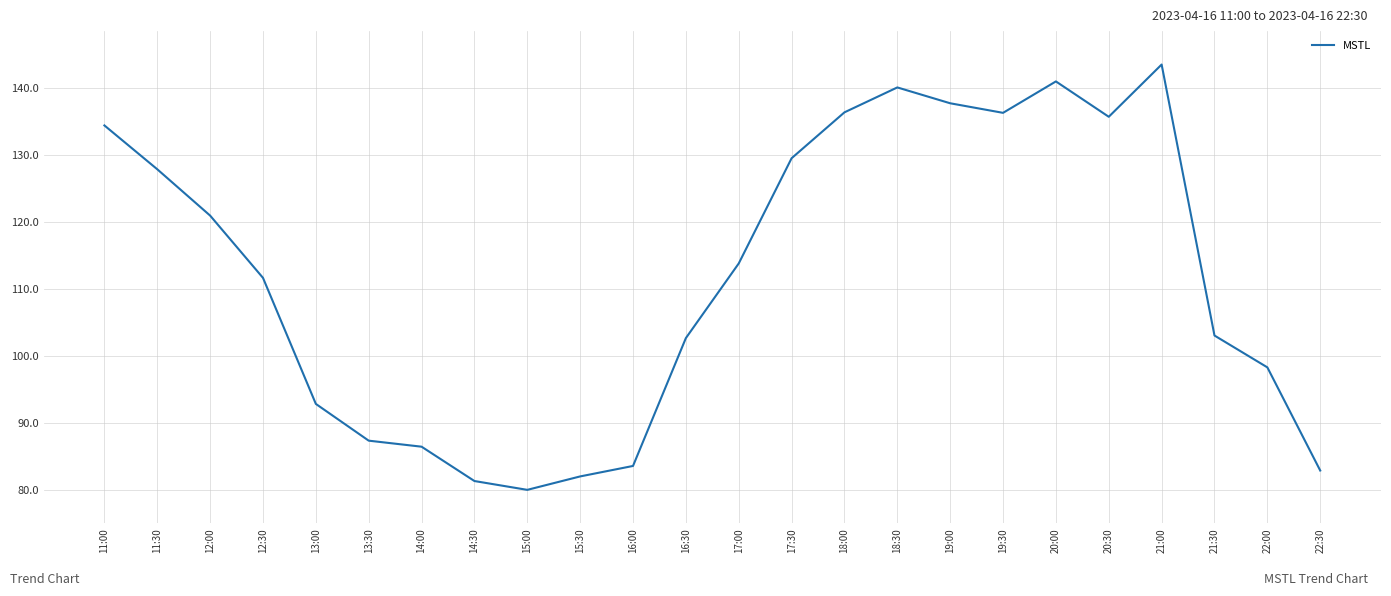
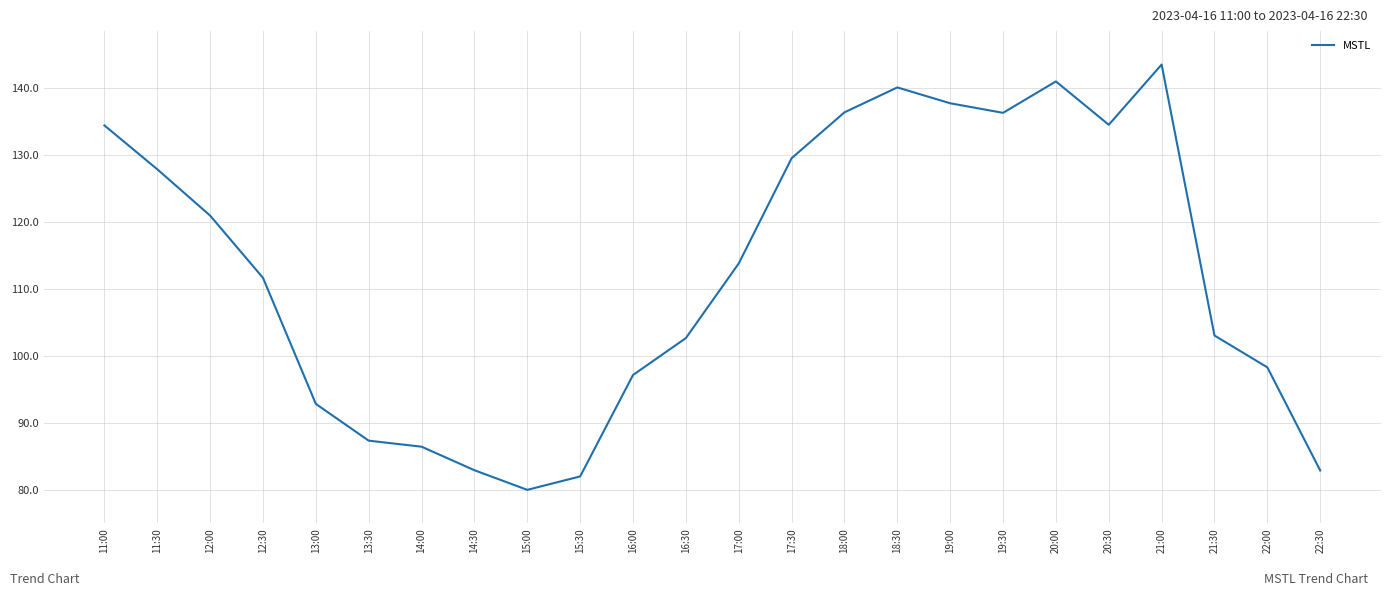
  {
    "11:00": 134,
    "11:30": 128,
    "12:00": 121,
    "12:30": 112,
    "13:00": 93,
    "13:30": 87,
    "14:00": 86,
-   "14:30": 81,
+   "14:30": 83,
    "15:00": 80,
    "15:30": 82,
-   "16:00": 84,
+   "16:00": 97,
    "16:30": 103,
    "17:00": 114,
    "17:30": 130,
    "18:00": 136,
    "18:30": 140,
    "19:00": 138,
    "19:30": 136,
    "20:00": 141,
-   "20:30": 136,
+   "20:30": 134,
    "21:00": 143,
    "21:30": 103,
    "22:00": 98,
    "22:30": 83
  }
